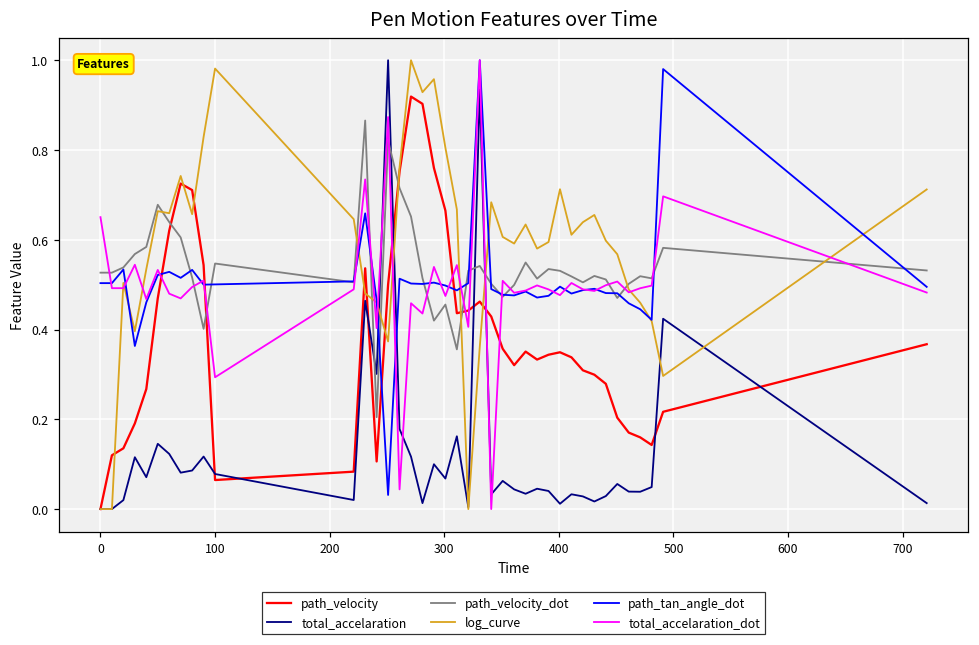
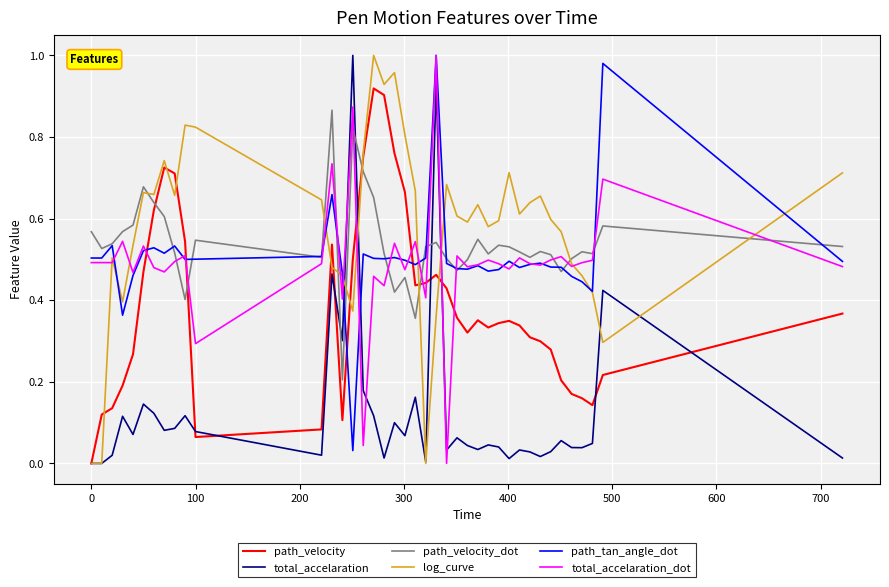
  {
    "path_velocity": {
      "100": 0.06
    },
    "total_accelaration": {
      "100": 0.08
    },
    "path_velocity_dot": {
-     "0": 0.53,
+     "0": 0.57,
      "100": 0.55
    },
    "log_curve": {
-     "100": 0.98
+     "100": 0.82
    },
    "path_tan_angle_dot": {
      "0": 0.50,
      "100": 0.50
    },
    "total_accelaration_dot": {
-     "0": 0.65,
+     "0": 0.49,
      "100": 0.29
    }
  }
